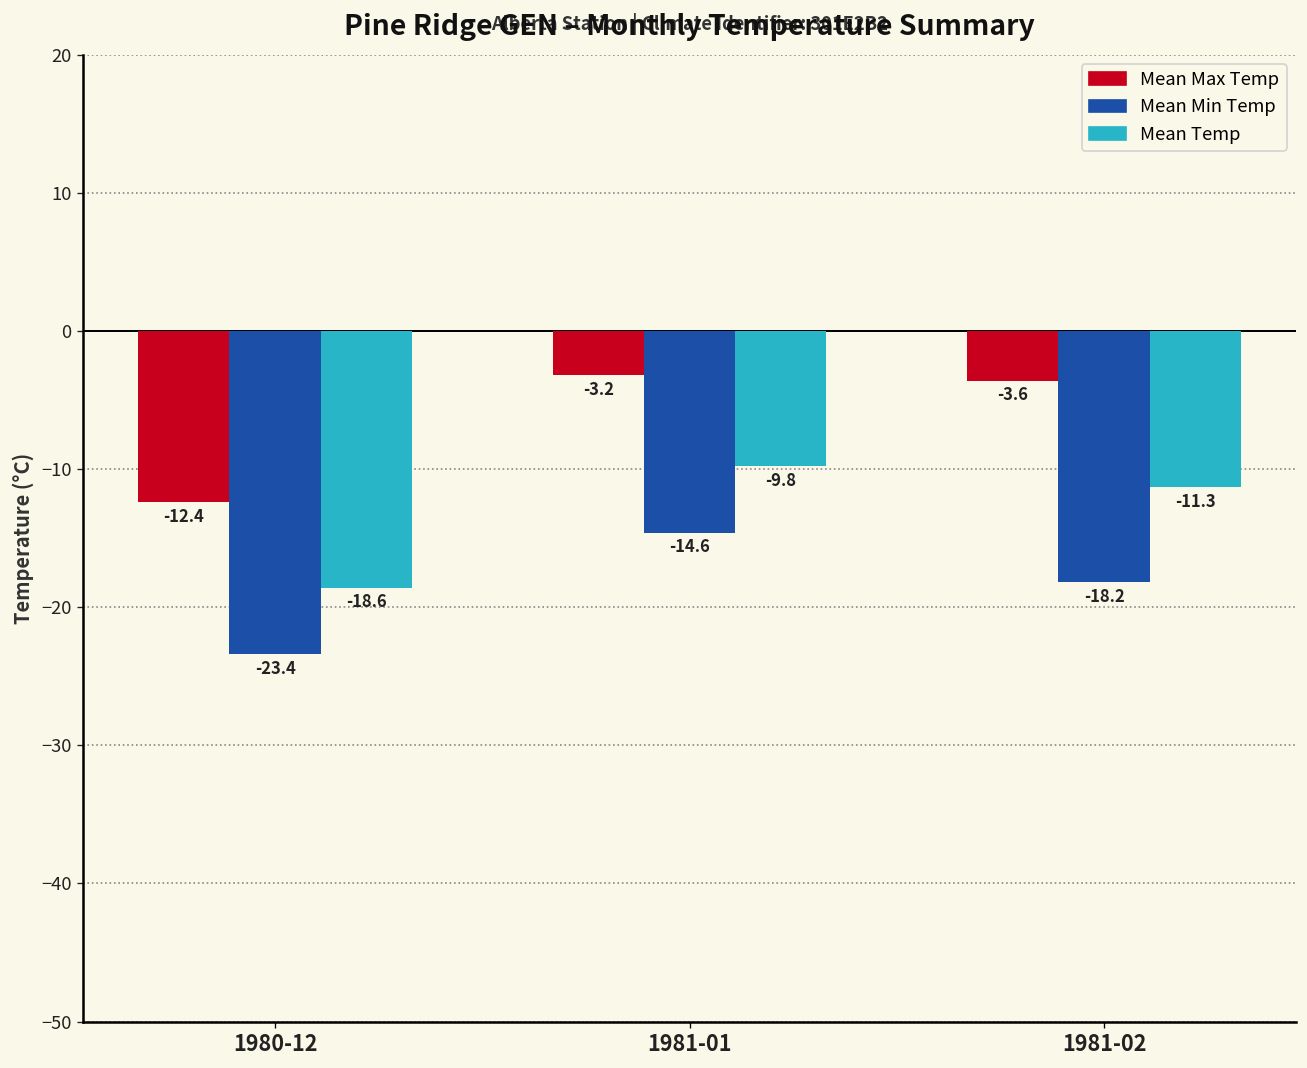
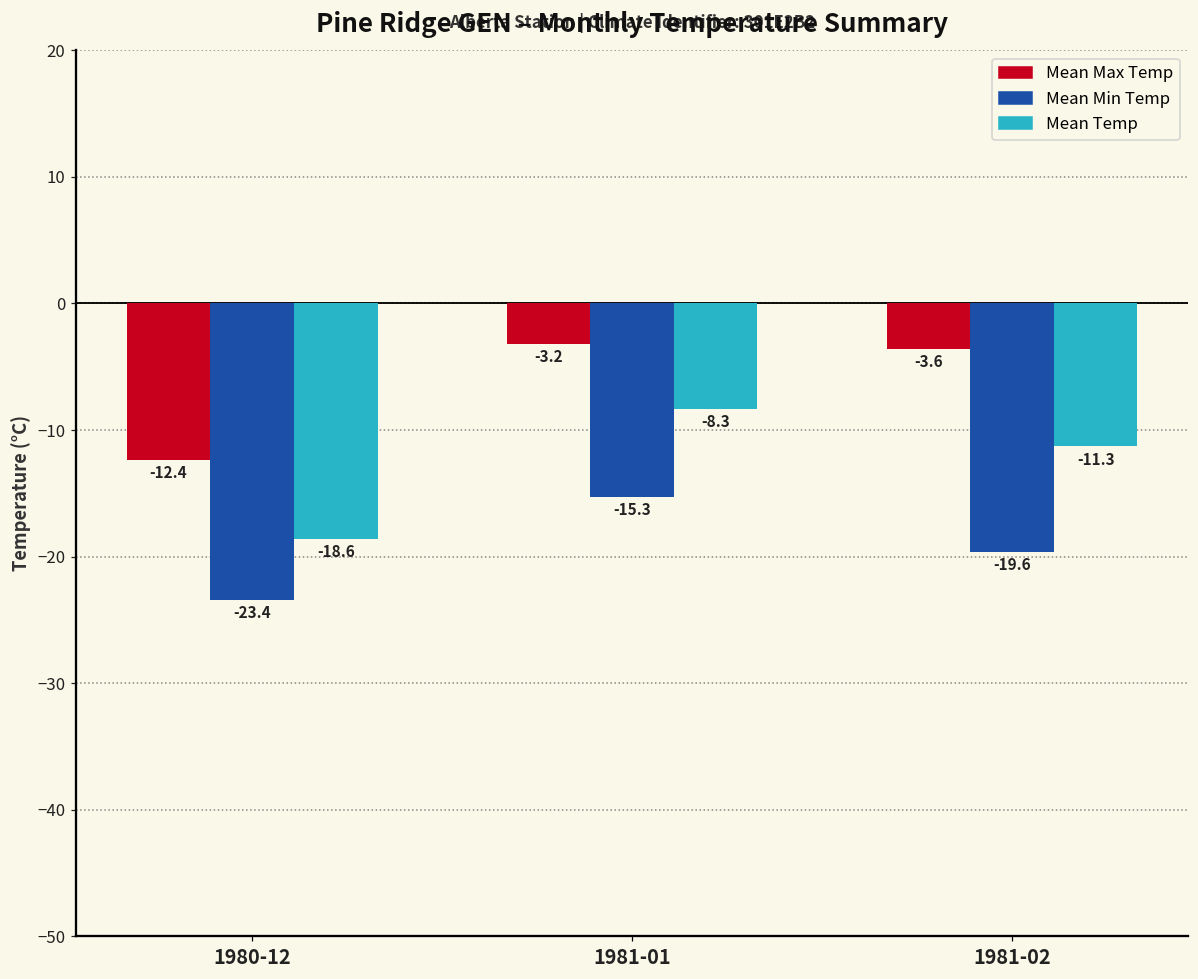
  {
    "Mean Max Temp": {
      "1980-12": -12.4,
      "1981-01": -3.2,
      "1981-02": -3.6
    },
    "Mean Min Temp": {
      "1980-12": -23.4,
-     "1981-01": -14.6,
-     "1981-02": -18.2
+     "1981-01": -15.3,
+     "1981-02": -19.6
    },
    "Mean Temp": {
      "1980-12": -18.6,
-     "1981-01": -9.8,
+     "1981-01": -8.3,
      "1981-02": -11.3
    }
  }
